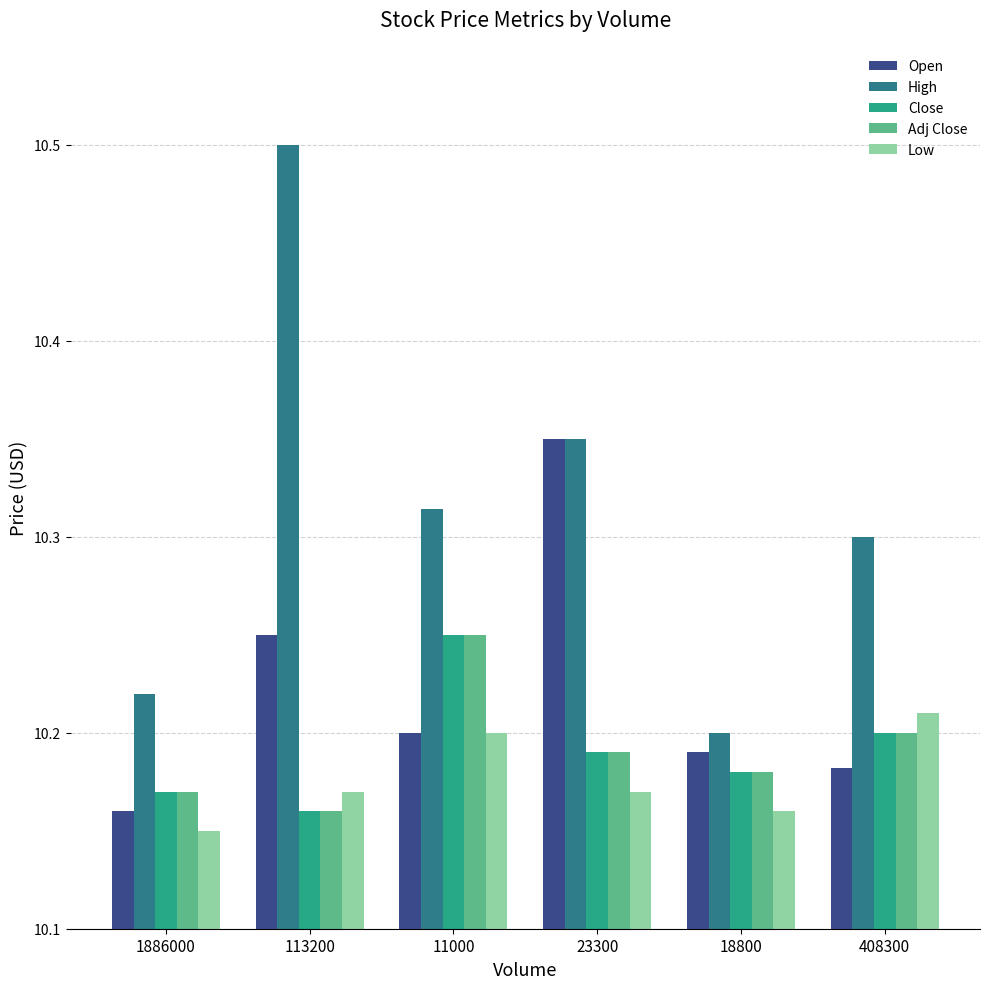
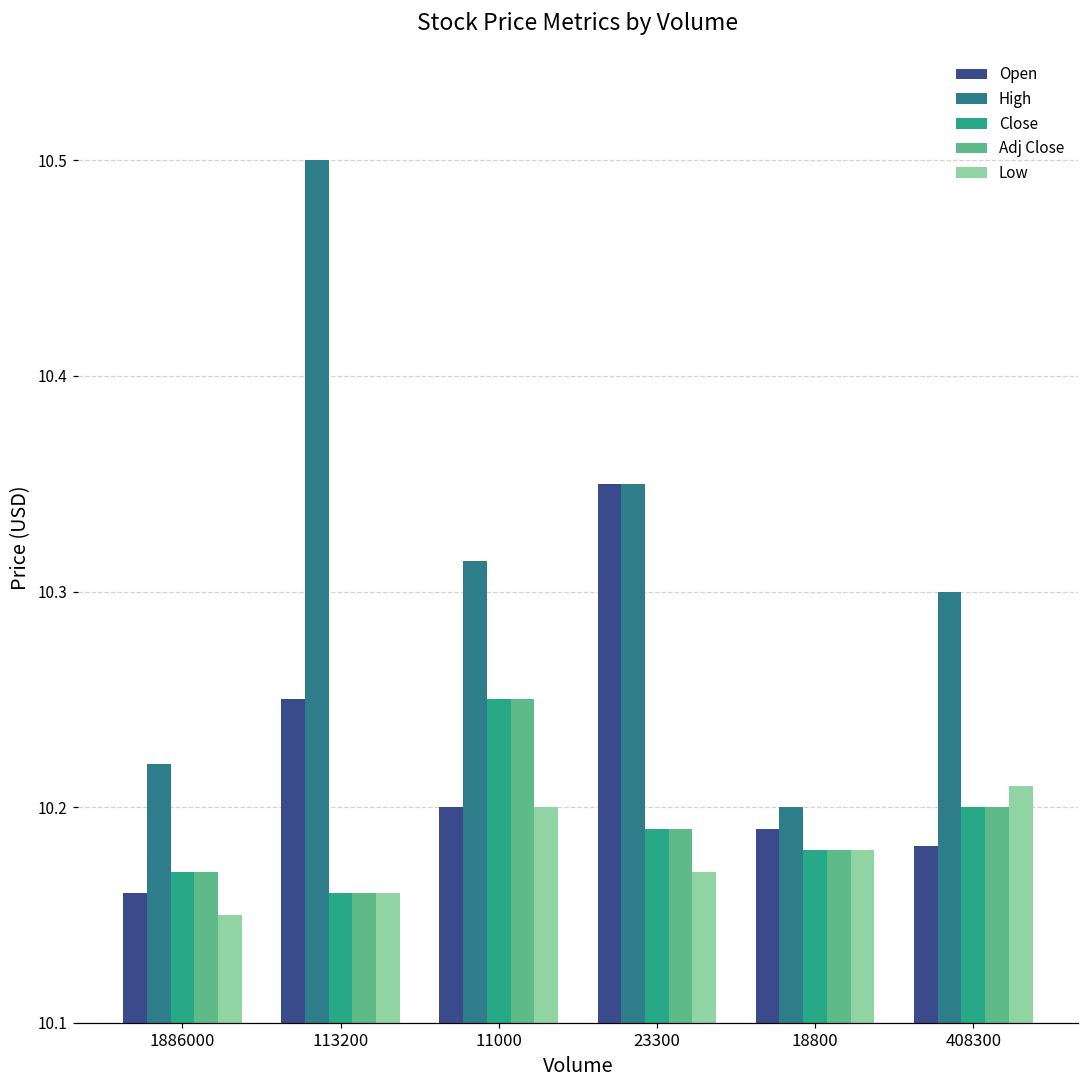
  {
    "Low": {
      "1886000": 10.15,
-     "113200": 10.17,
+     "113200": 10.16,
      "11000": 10.20,
      "23300": 10.17,
-     "18800": 10.16,
+     "18800": 10.18,
      "408300": 10.21
    }
  }
